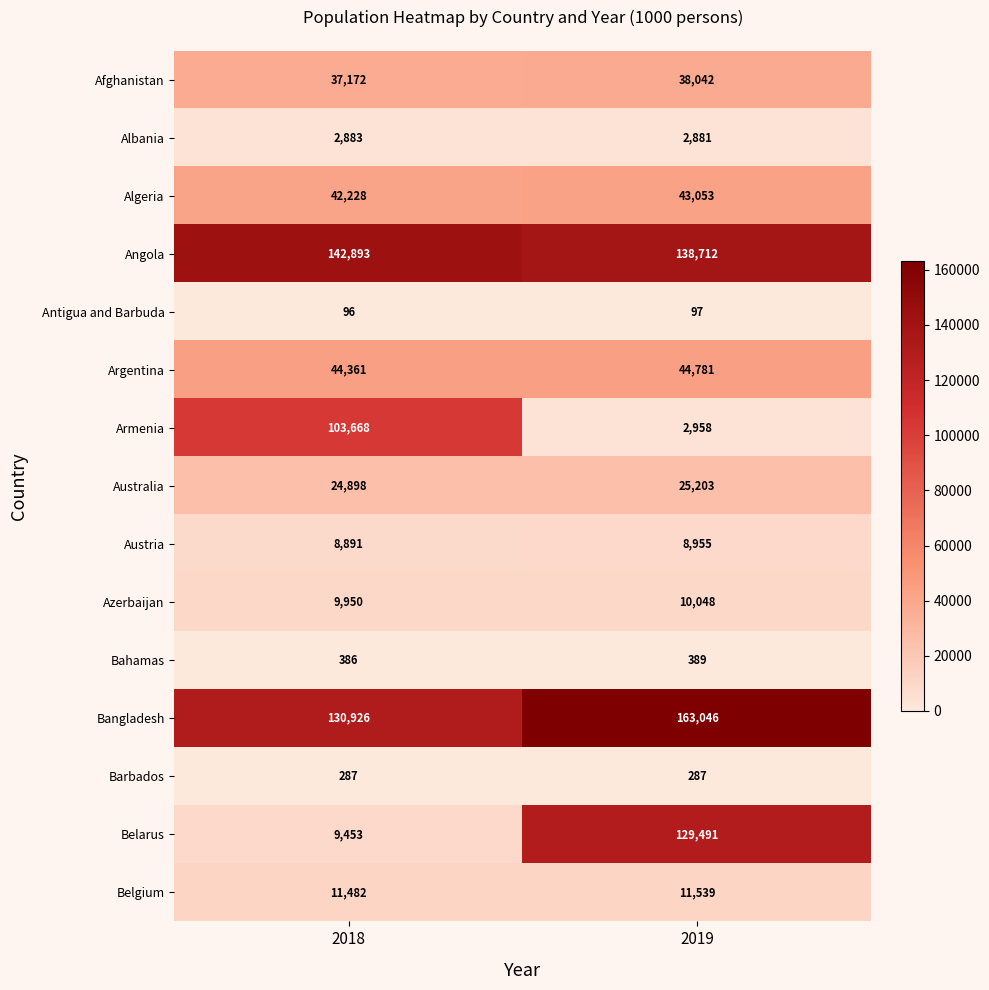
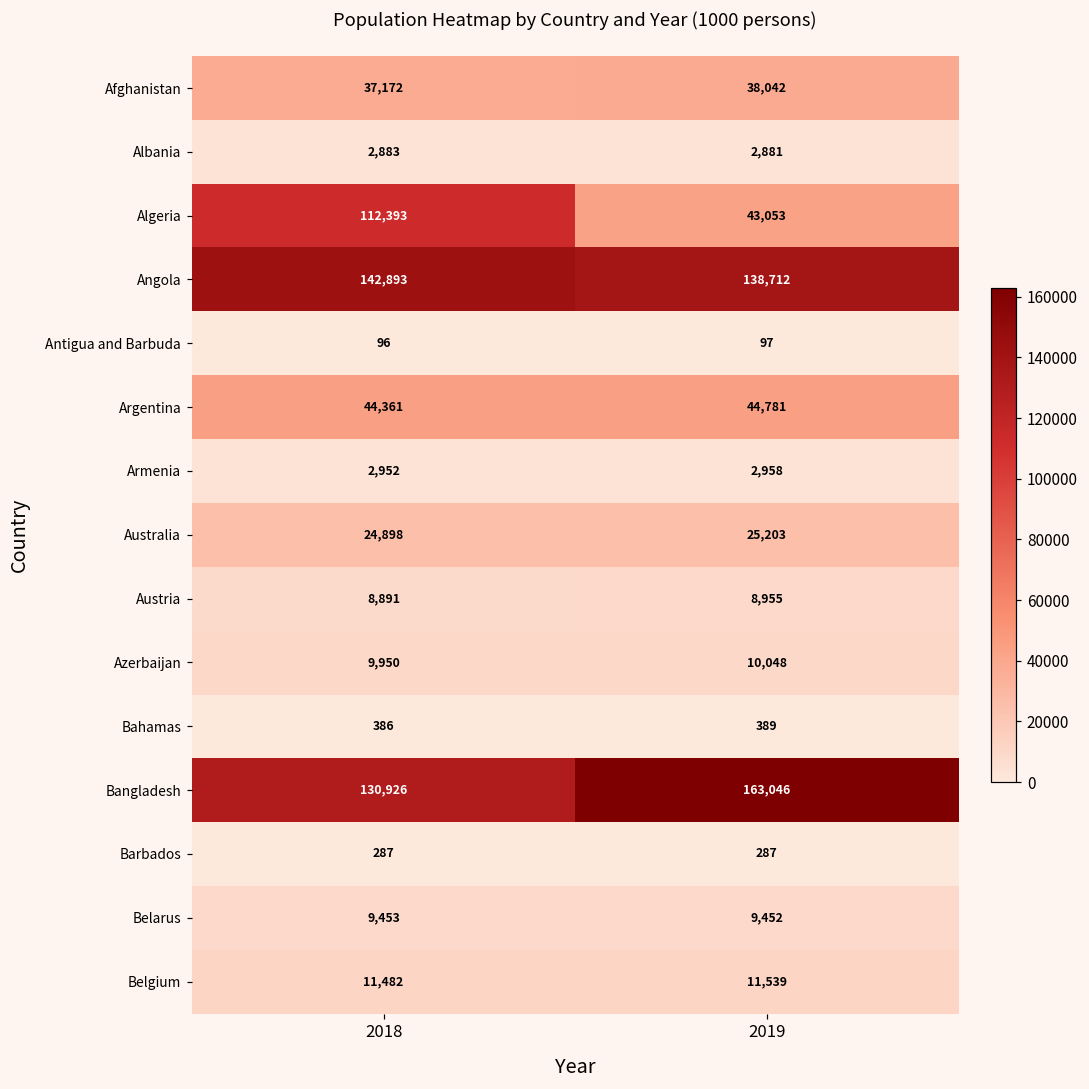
  {
    "Afghanistan": {
      "2018": "37,172",
      "2019": "38,042"
    },
    "Albania": {
      "2018": "2,883",
      "2019": "2,881"
    },
    "Algeria": {
-     "2018": "42,228",
+     "2018": "112,393",
      "2019": "43,053"
    },
    "Angola": {
      "2018": "142,893",
      "2019": "138,712"
    },
    "Antigua and Barbuda": {
      "2018": "96",
      "2019": "97"
    },
    "Argentina": {
      "2018": "44,361",
      "2019": "44,781"
    },
    "Armenia": {
-     "2018": "103,668",
+     "2018": "2,952",
      "2019": "2,958"
    },
    "Australia": {
      "2018": "24,898",
      "2019": "25,203"
    },
    "Austria": {
      "2018": "8,891",
      "2019": "8,955"
    },
    "Azerbaijan": {
      "2018": "9,950",
      "2019": "10,048"
    },
    "Bahamas": {
      "2018": "386",
      "2019": "389"
    },
    "Bangladesh": {
      "2018": "130,926",
      "2019": "163,046"
    },
    "Barbados": {
      "2018": "287",
      "2019": "287"
    },
    "Belarus": {
      "2018": "9,453",
-     "2019": "129,491"
+     "2019": "9,452"
    },
    "Belgium": {
      "2018": "11,482",
      "2019": "11,539"
    }
  }
